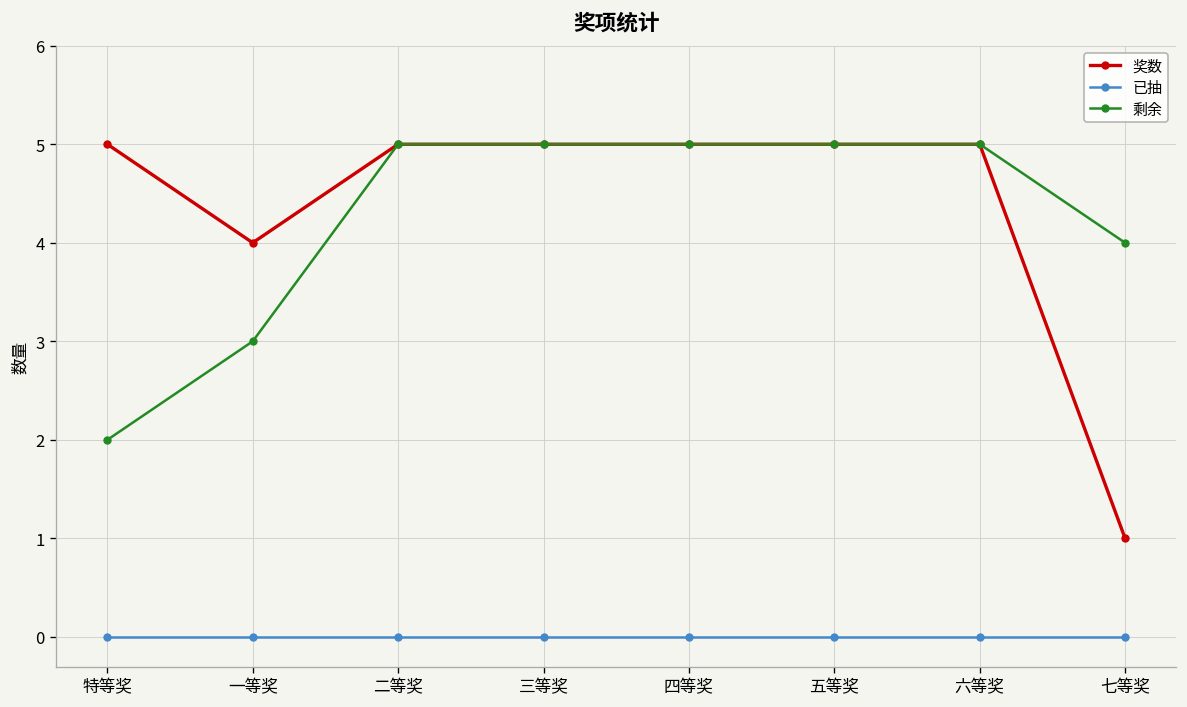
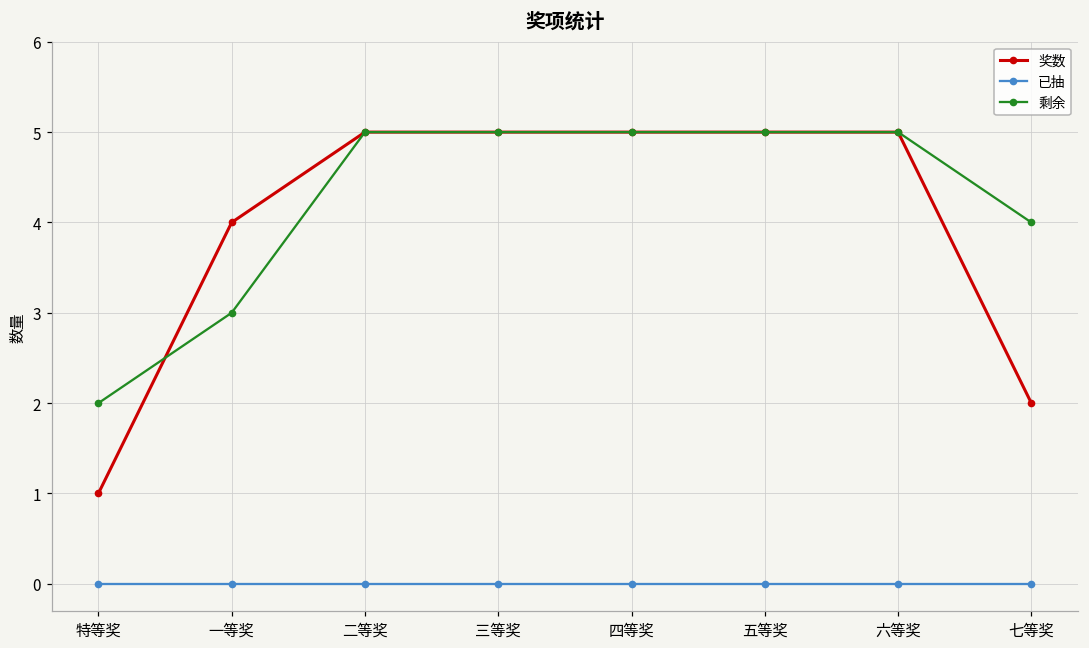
  {
    "奖数": {
-     "特等奖": 5,
+     "特等奖": 1,
      "一等奖": 4,
-     "七等奖": 1
+     "七等奖": 2
    },
    "已抽": {
      "特等奖": 0,
      "一等奖": 0,
      "二等奖": 0,
      "三等奖": 0,
      "四等奖": 0,
      "五等奖": 0,
      "六等奖": 0,
      "七等奖": 0
    },
    "剩余": {
      "特等奖": 2,
      "一等奖": 3,
      "七等奖": 4
    }
  }
